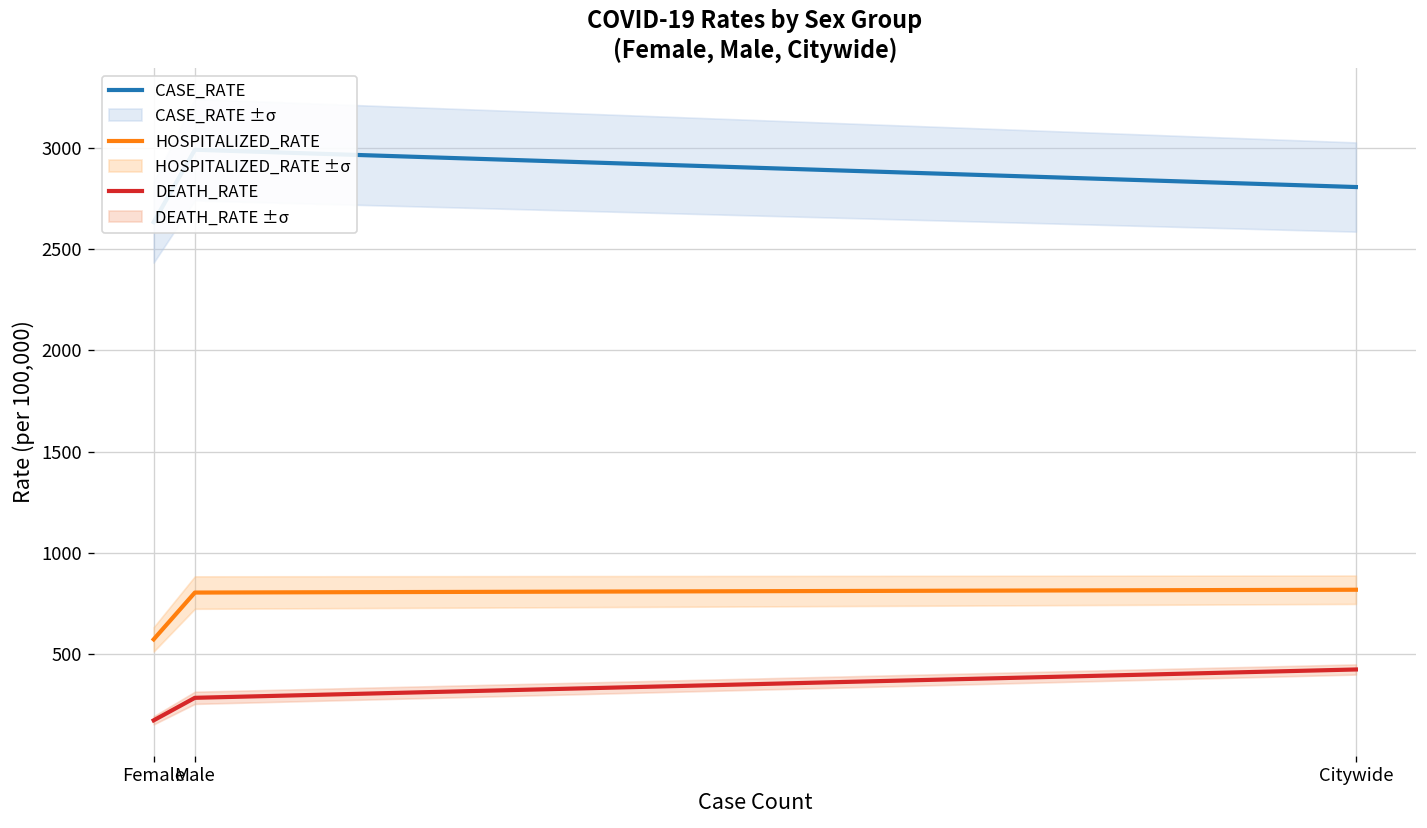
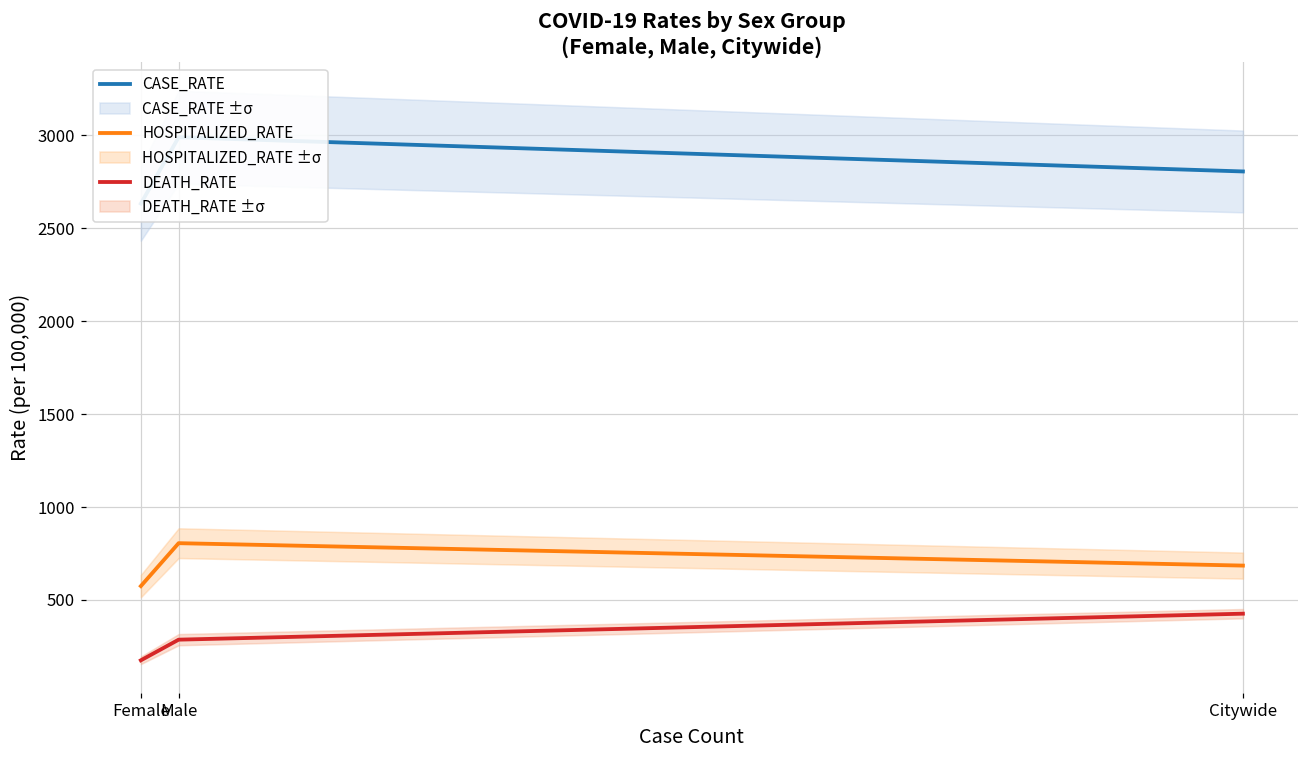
  {
    "CASE_RATE": {
      "Citywide": 2810
    },
    "HOSPITALIZED_RATE": {
-     "Citywide": 820
+     "Citywide": 680
    },
    "DEATH_RATE": {
      "Citywide": 430
    }
  }
